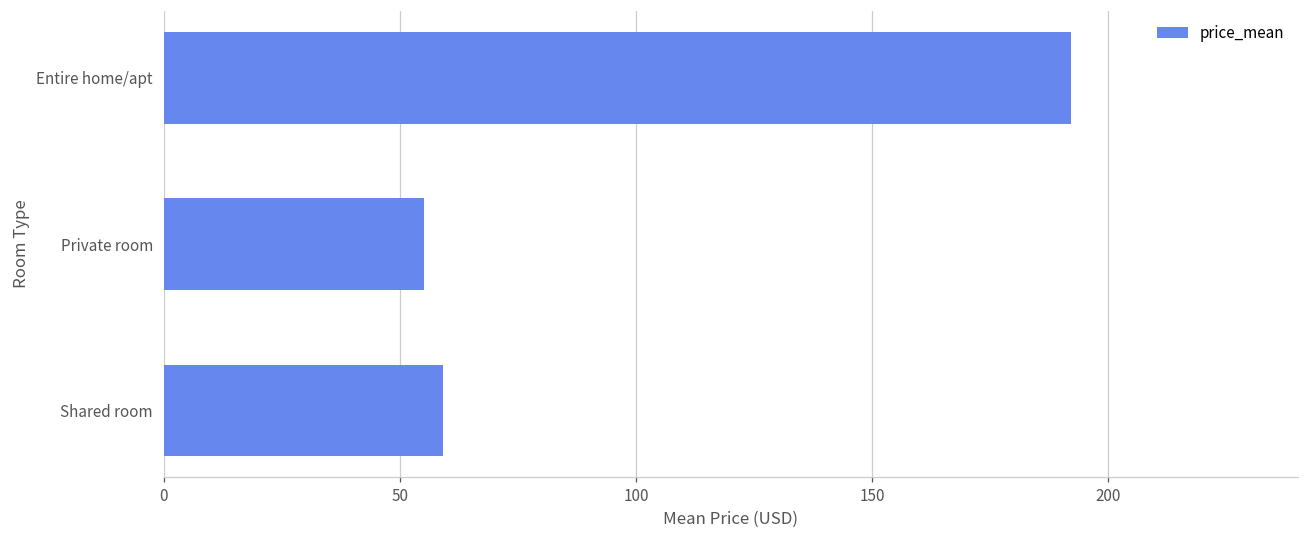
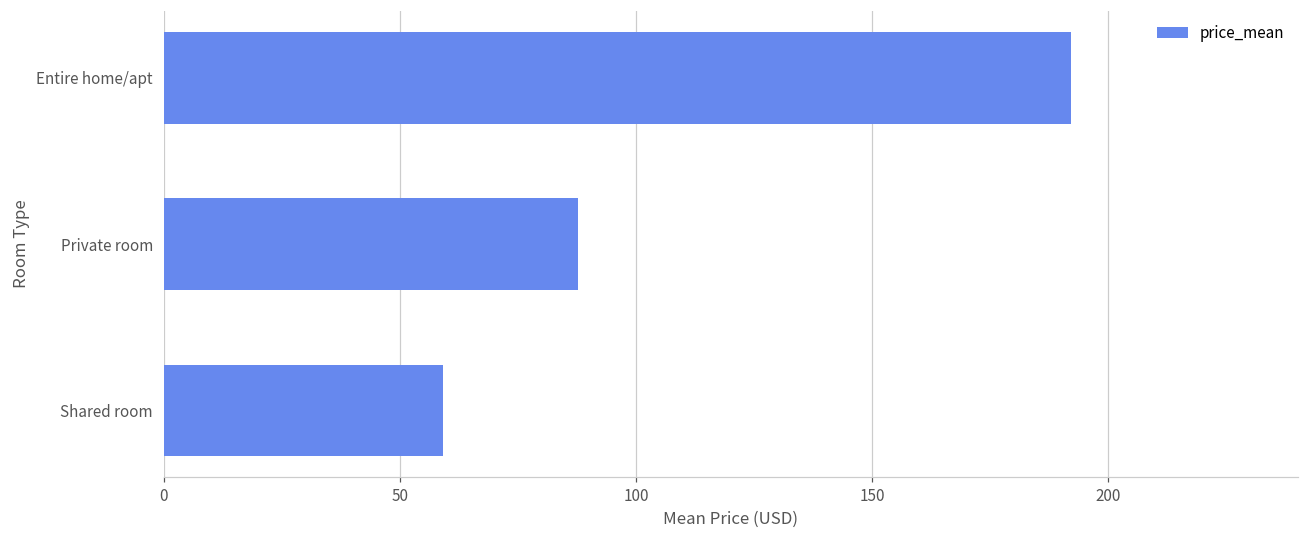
  {
    "Entire home/apt": 192,
-   "Private room": 55,
+   "Private room": 88,
    "Shared room": 59
  }
